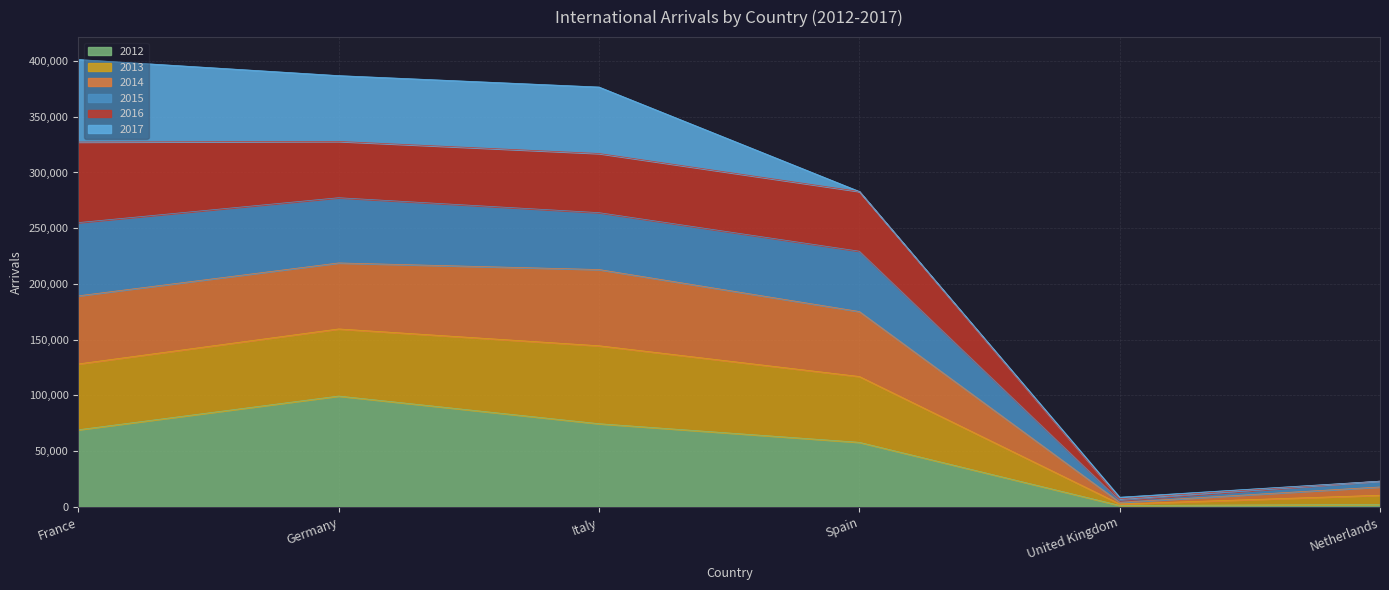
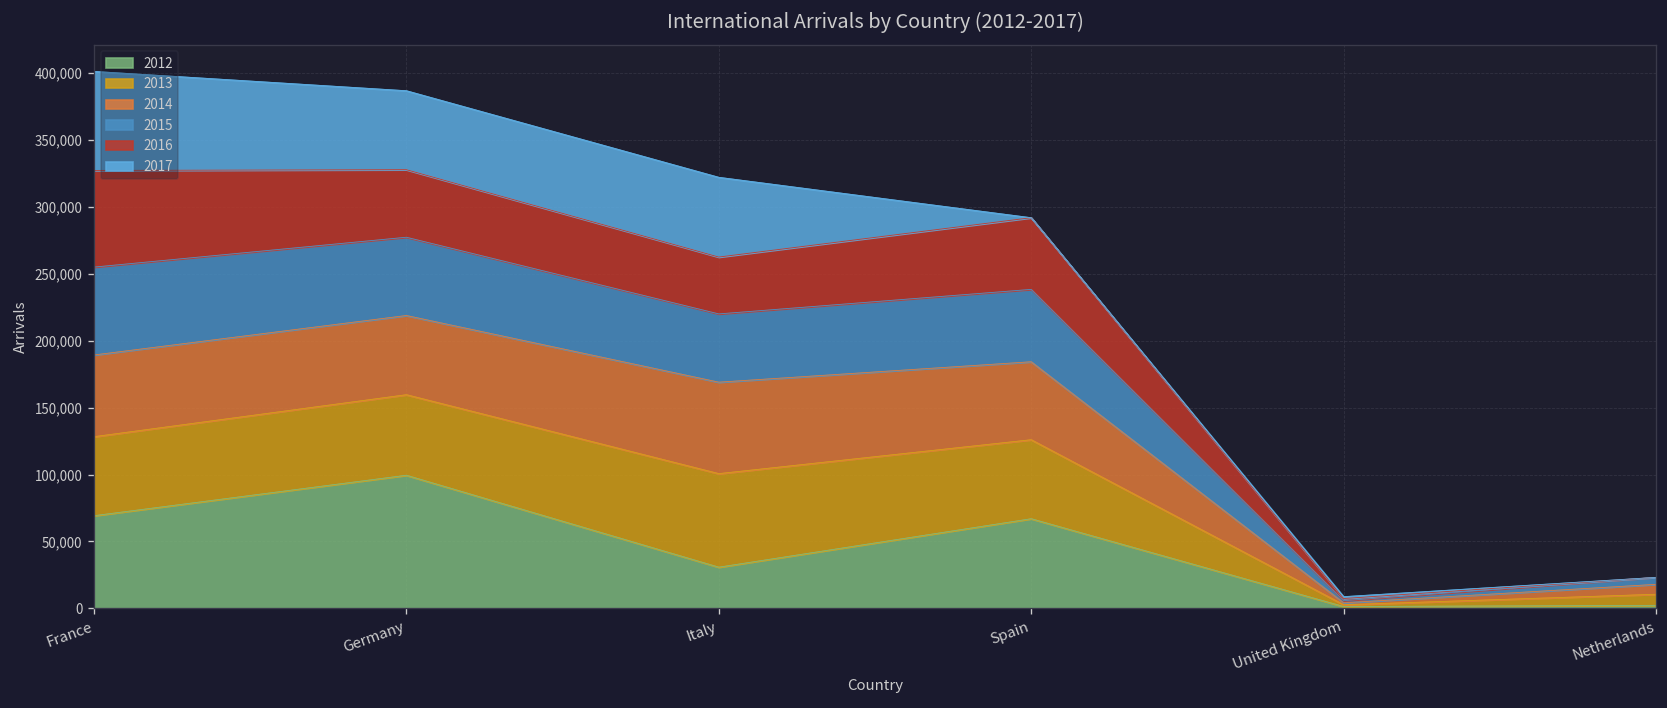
  {
    "2012": {
      "France": "69,000",
      "Germany": "99,000",
-     "Italy": "75,000",
-     "Spain": "58,000",
+     "Italy": "31,000",
+     "Spain": "67,000",
      "Netherlands": "2,000"
    },
    "2016": {
      "France": "72,000",
      "Germany": "51,000",
-     "Italy": "53,000"
+     "Italy": "43,000"
    }
  }
